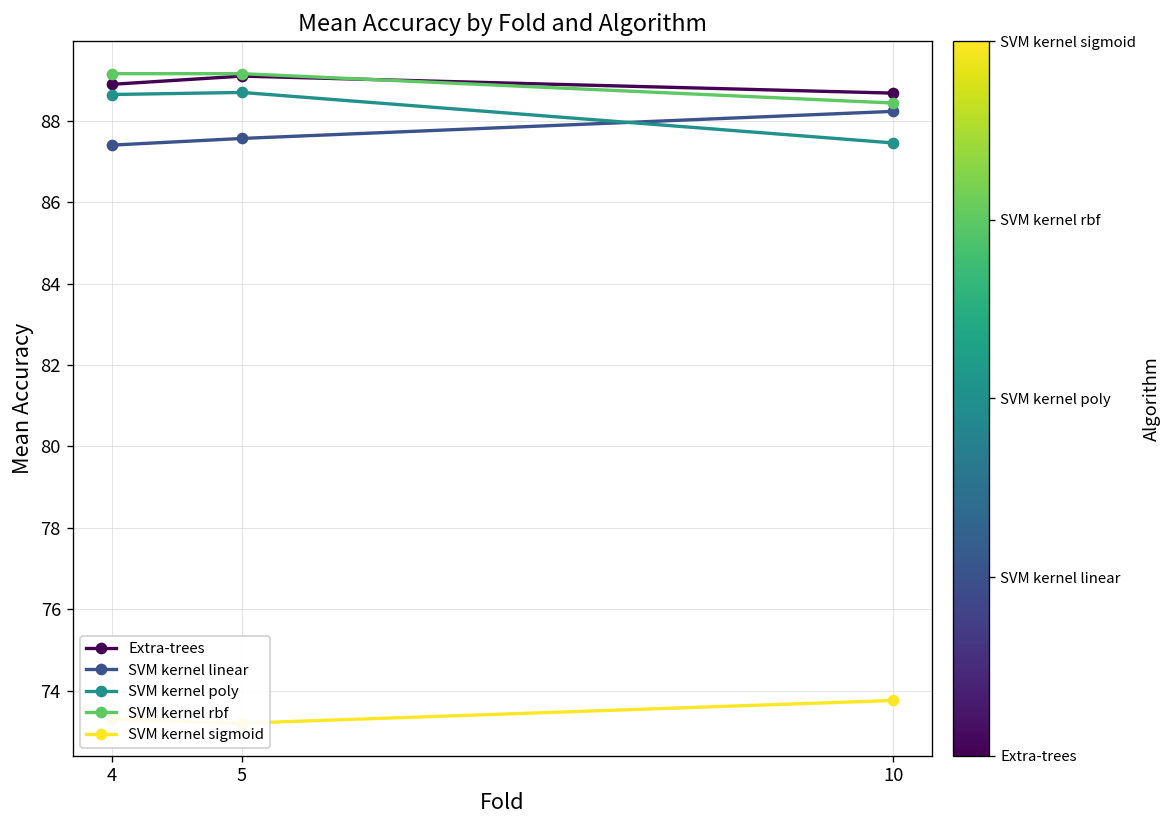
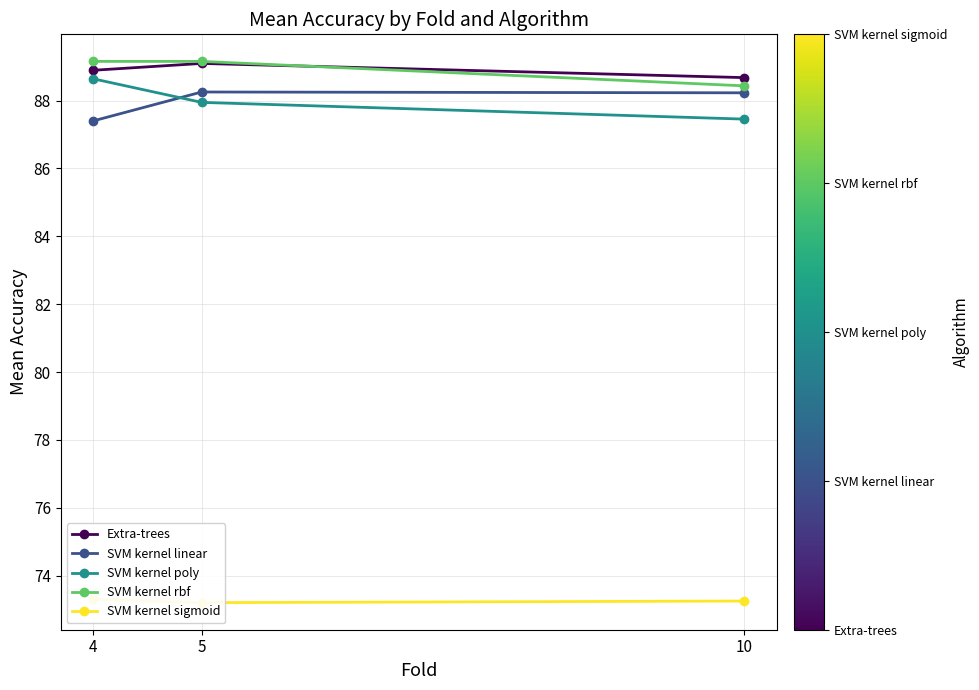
  {
    "Extra-trees": {
      "4": 88.9,
      "10": 88.7
    },
    "SVM kernel linear": {
      "4": 87.4,
-     "5": 87.6,
+     "5": 88.3,
      "10": 88.2
    },
    "SVM kernel poly": {
      "4": 88.6,
-     "5": 88.7,
+     "5": 87.9,
      "10": 87.5
    },
    "SVM kernel rbf": {
      "4": 89.2,
      "10": 88.4
    },
    "SVM kernel sigmoid": {
-     "10": 73.8
+     "10": 73.3
    }
  }
